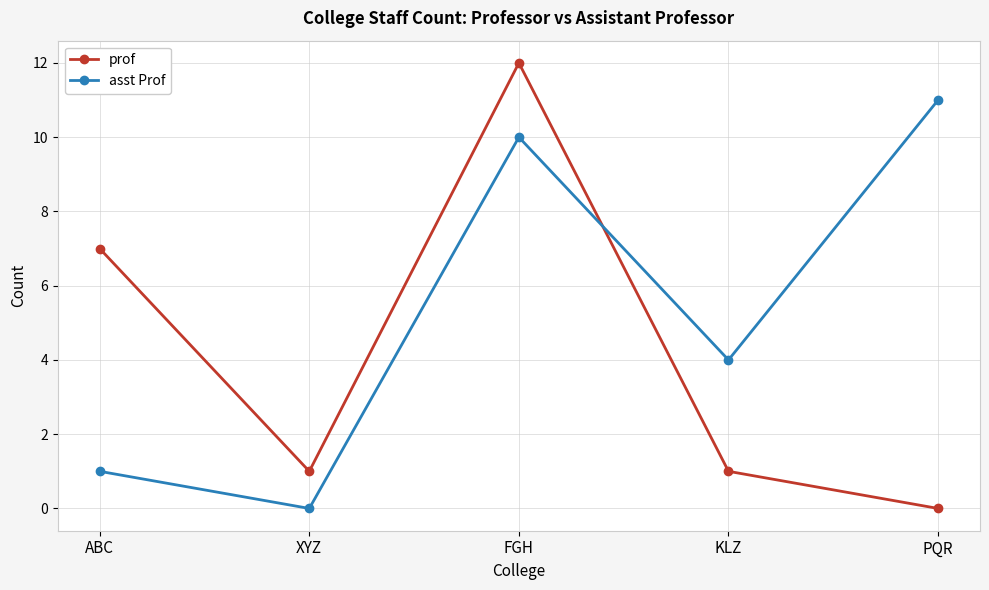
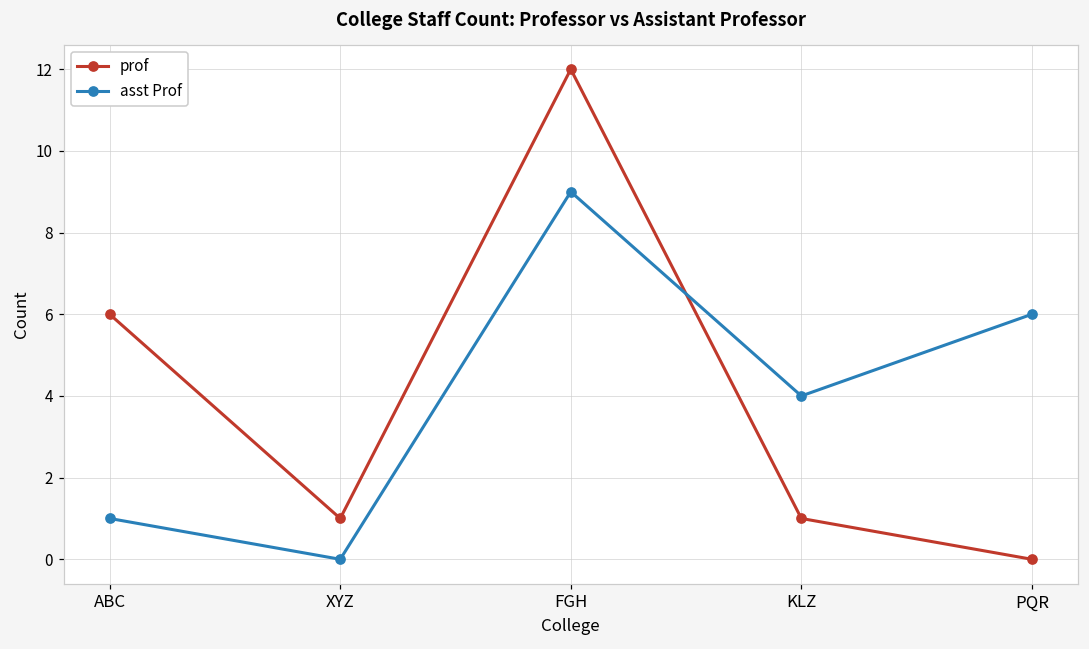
  {
    "prof": {
-     "ABC": 7,
+     "ABC": 6,
      "XYZ": 1,
      "FGH": 12,
      "KLZ": 1,
      "PQR": 0
    },
    "asst Prof": {
      "ABC": 1,
      "XYZ": 0,
-     "FGH": 10,
+     "FGH": 9,
      "KLZ": 4,
-     "PQR": 11
+     "PQR": 6
    }
  }
